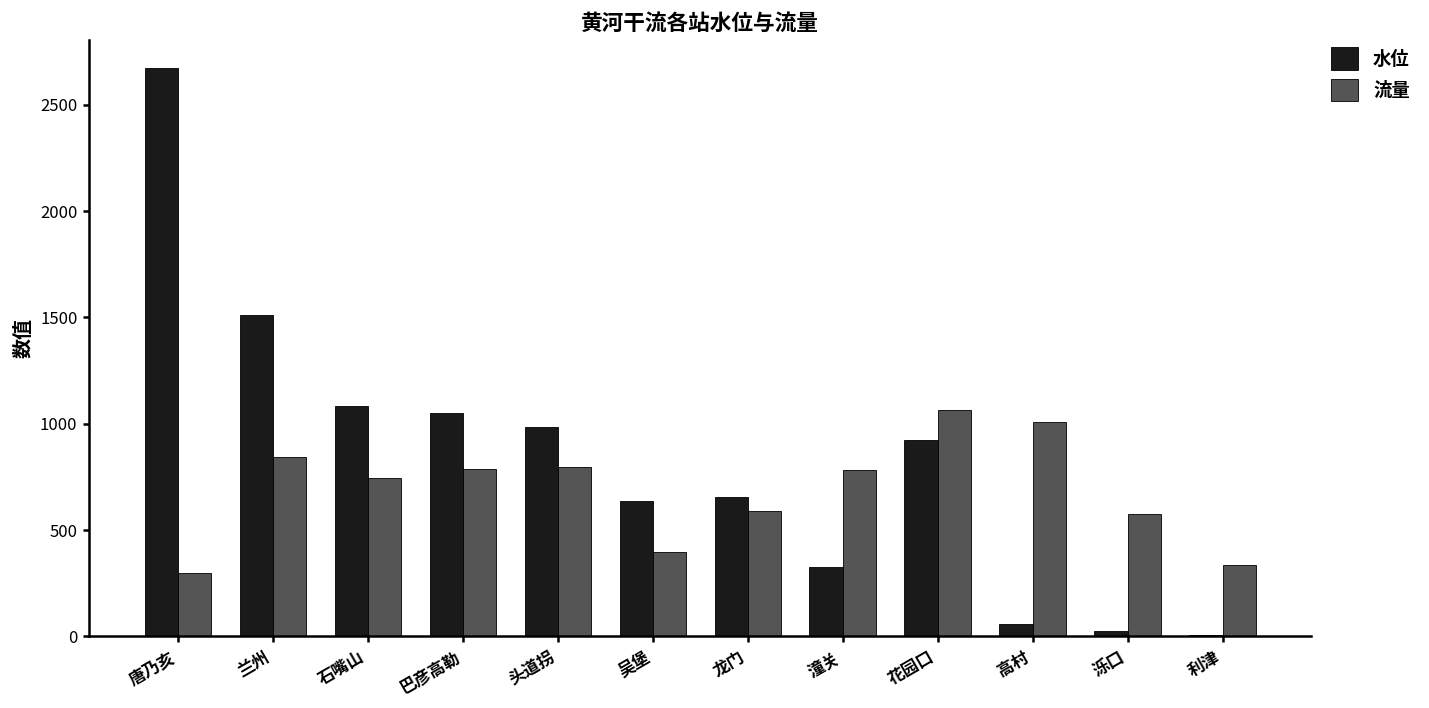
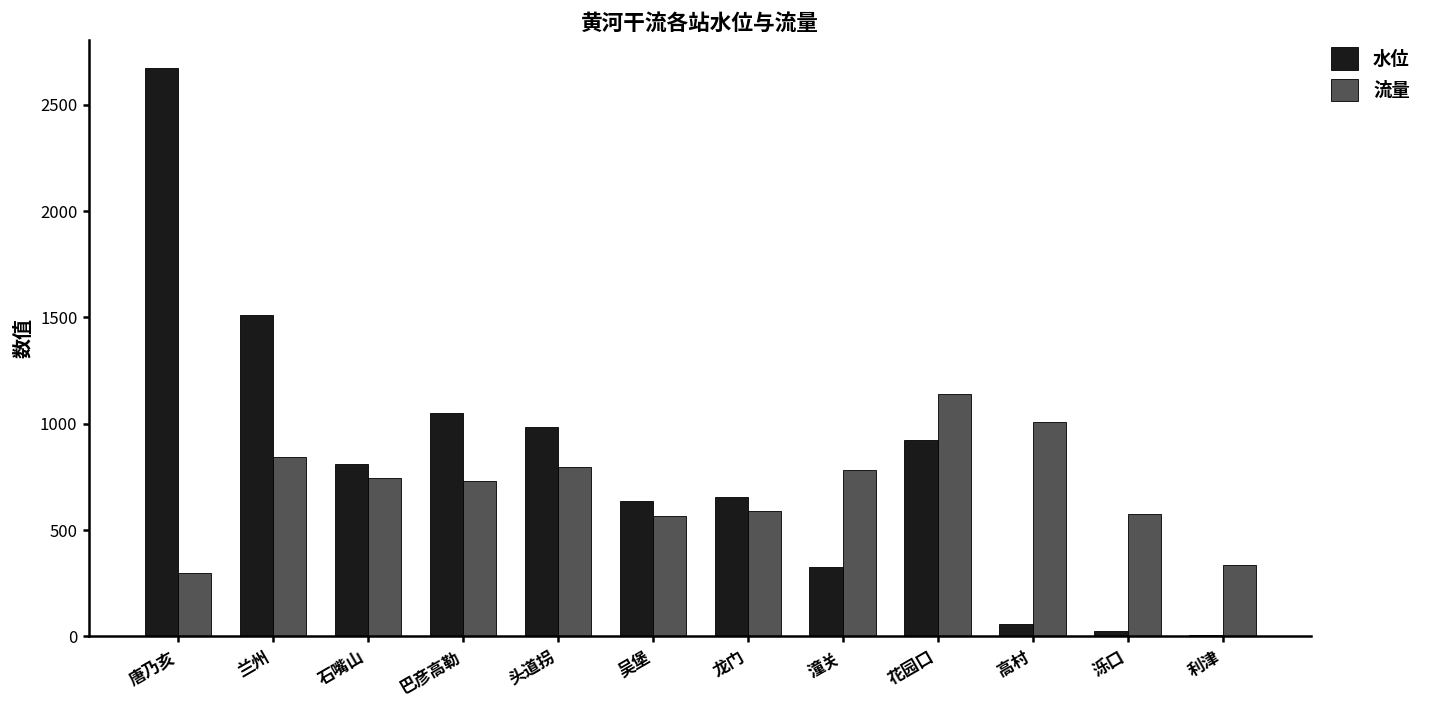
  {
    "水位": {
      "唐乃亥": 2670,
      "兰州": 1510,
-     "石嘴山": 1090,
+     "石嘴山": 810,
      "巴彦高勒": 1050,
      "头道拐": 990,
      "吴堡": 640,
      "龙门": 650,
      "潼关": 330,
      "花园口": 930,
      "高村": 60,
      "泺口": 20
    },
    "流量": {
      "唐乃亥": 300,
      "兰州": 840,
      "石嘴山": 750,
-     "巴彦高勒": 790,
+     "巴彦高勒": 730,
      "头道拐": 800,
-     "吴堡": 400,
+     "吴堡": 570,
      "龙门": 590,
      "潼关": 780,
-     "花园口": 1060,
+     "花园口": 1140,
      "高村": 1010,
      "泺口": 580,
      "利津": 340
    }
  }
